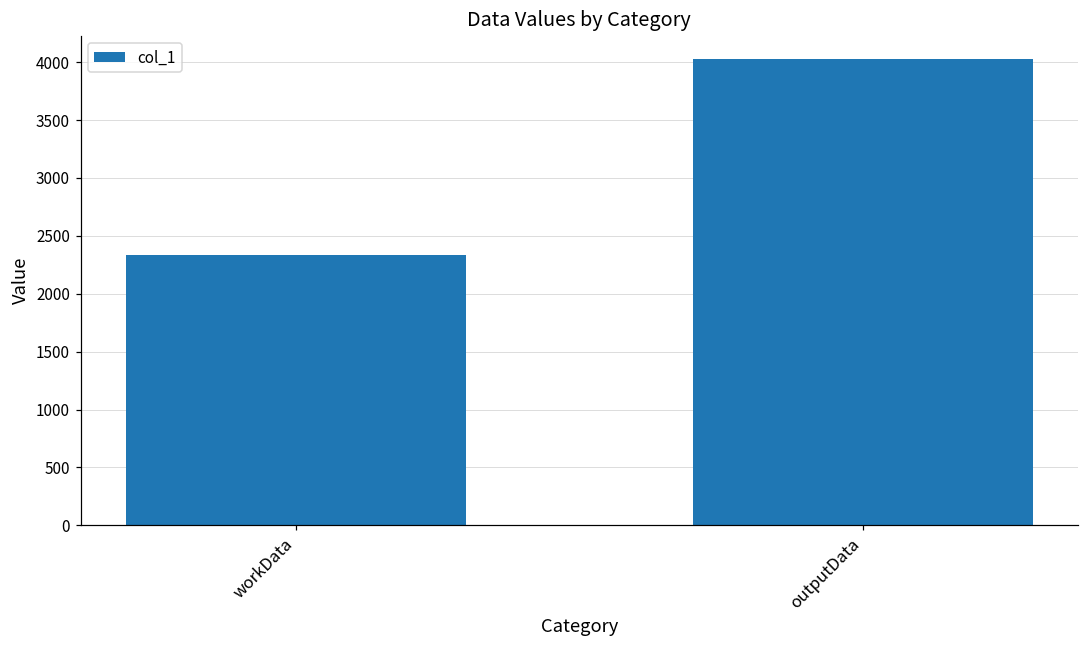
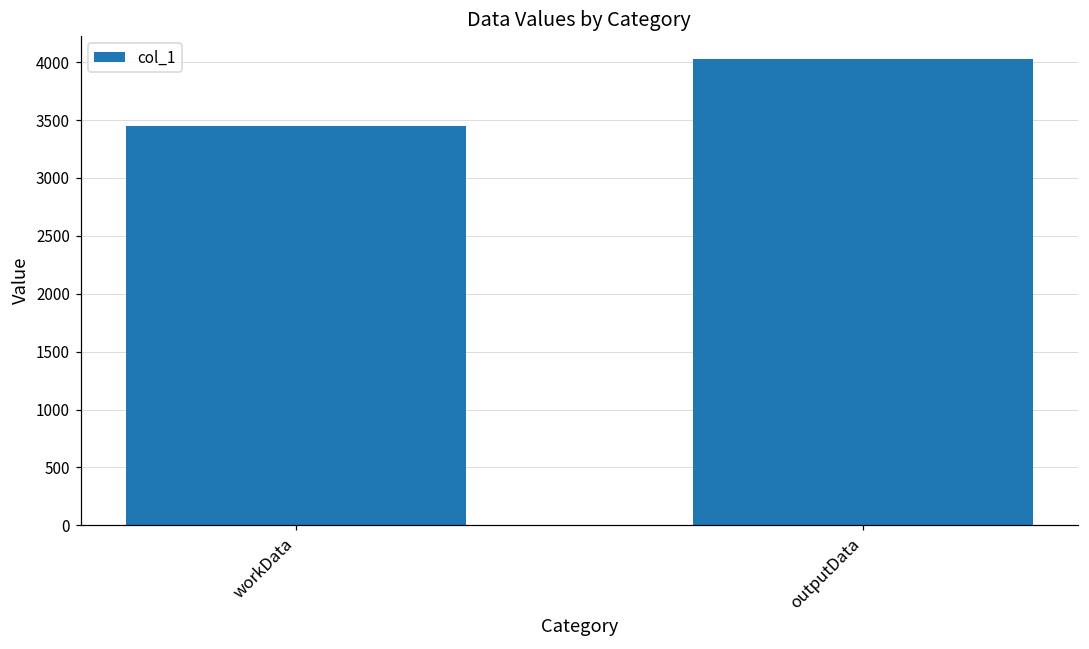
  {
-   "workData": 2340,
+   "workData": 3450,
    "outputData": 4030
  }
